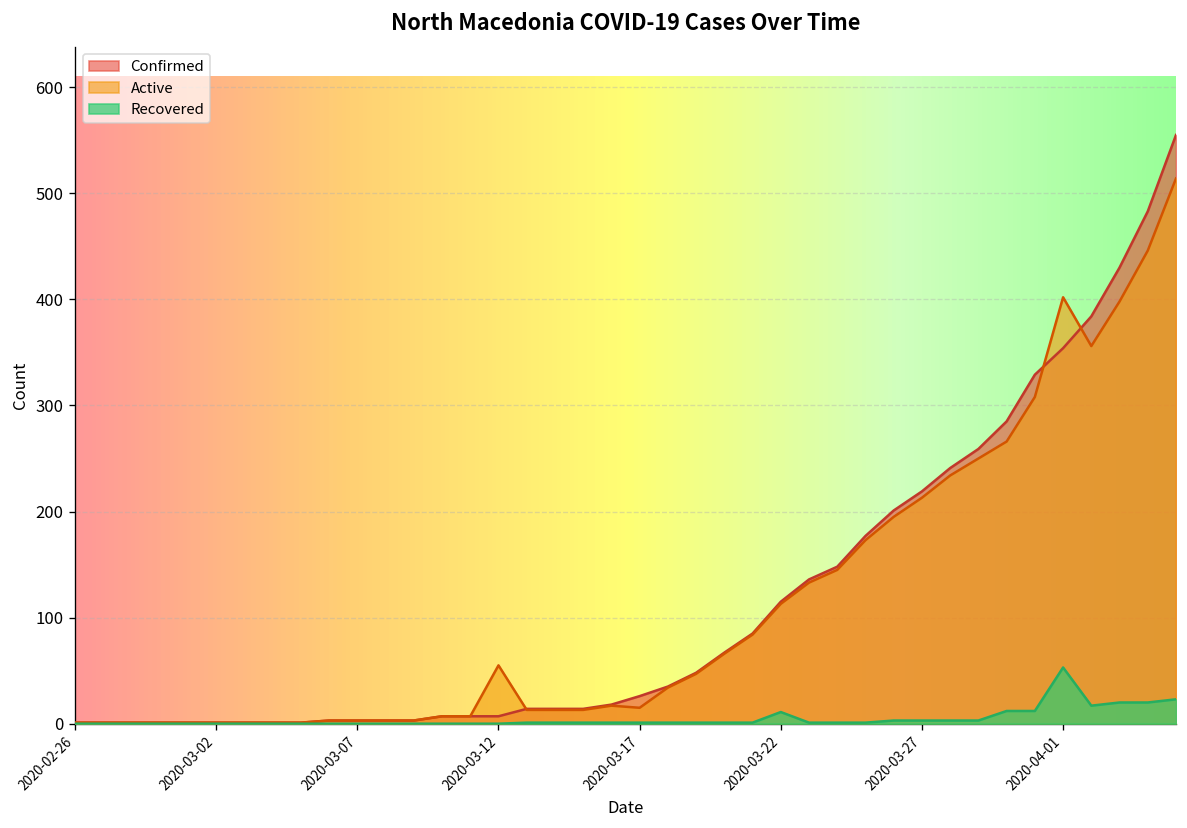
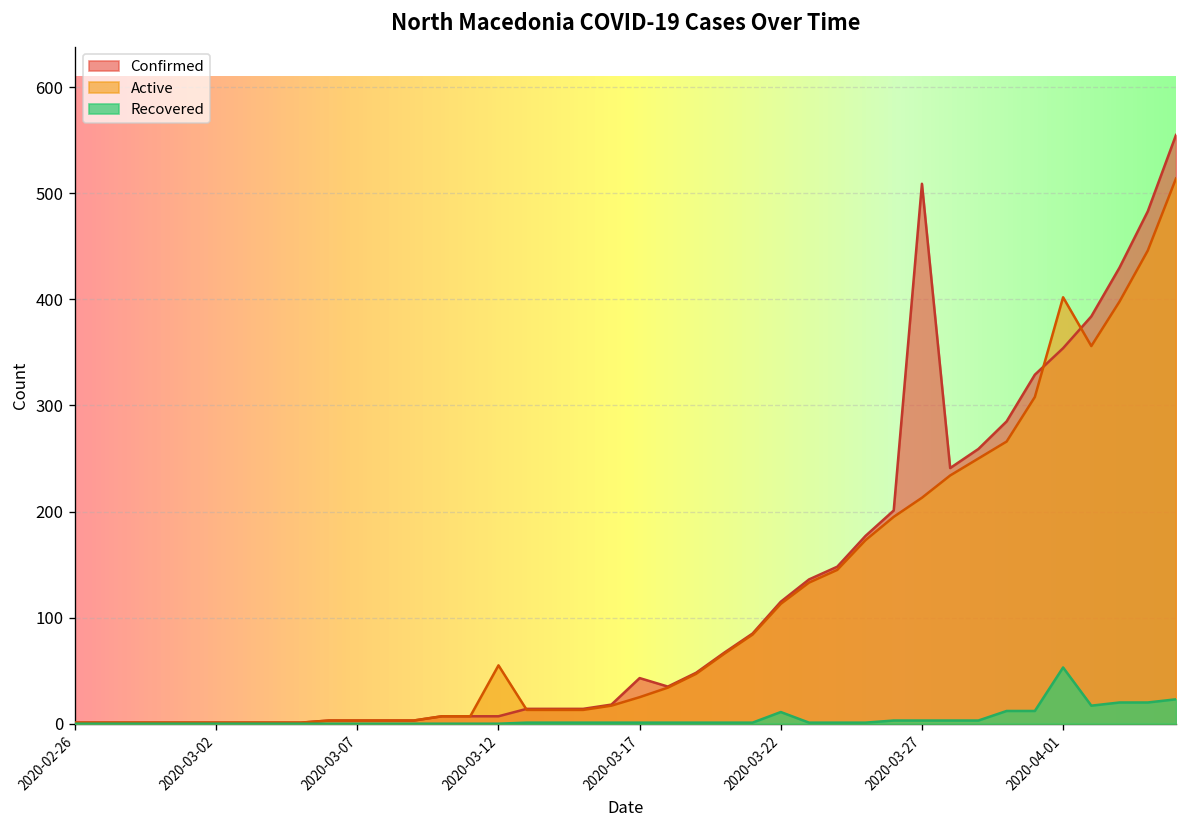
  {
    "Confirmed": {
      "2020-03-12": 10,
-     "2020-03-17": 30,
-     "2020-03-27": 220,
+     "2020-03-17": 40,
+     "2020-03-27": 510,
      "2020-04-01": 350
    },
    "Active": {
      "2020-03-12": 60,
-     "2020-03-17": 20,
+     "2020-03-17": 30,
      "2020-03-27": 210,
      "2020-04-01": 400
    },
    "Recovered": {
      "2020-03-07": 0,
      "2020-03-12": 0,
      "2020-03-17": 0,
      "2020-03-22": 10,
      "2020-03-27": 0,
      "2020-04-01": 50
    }
  }
